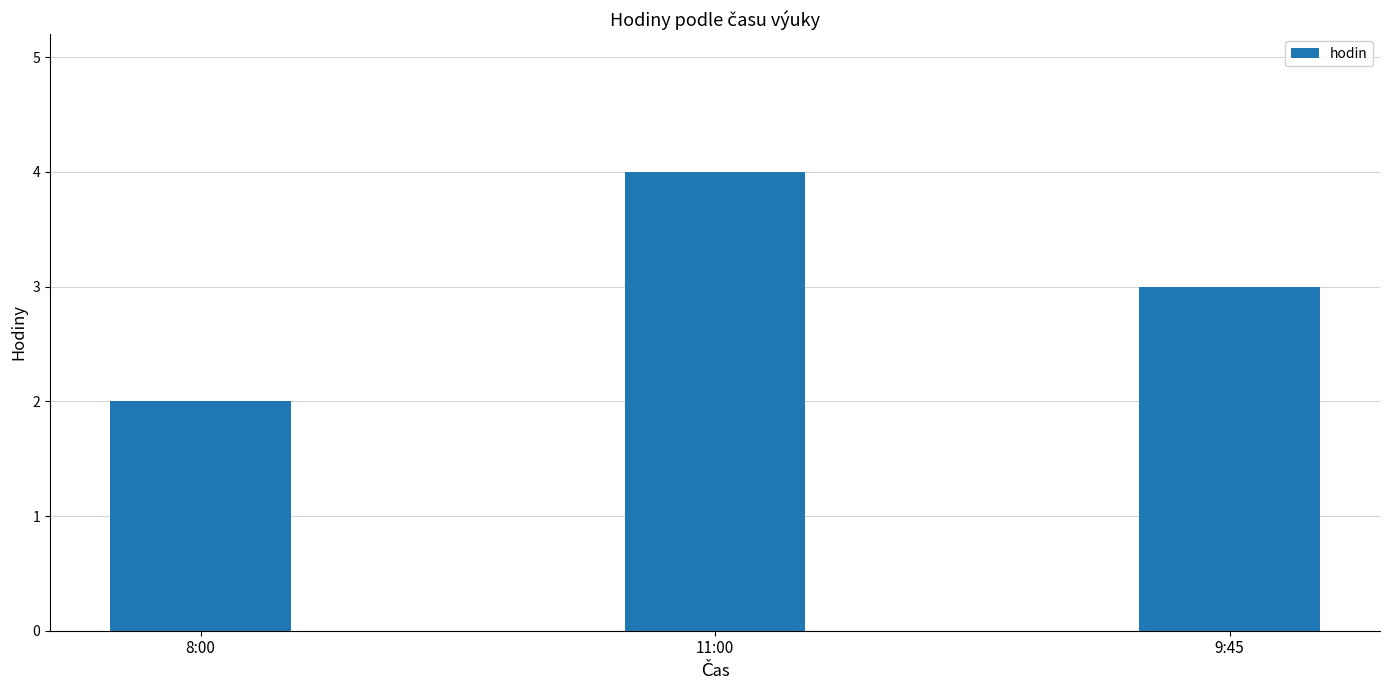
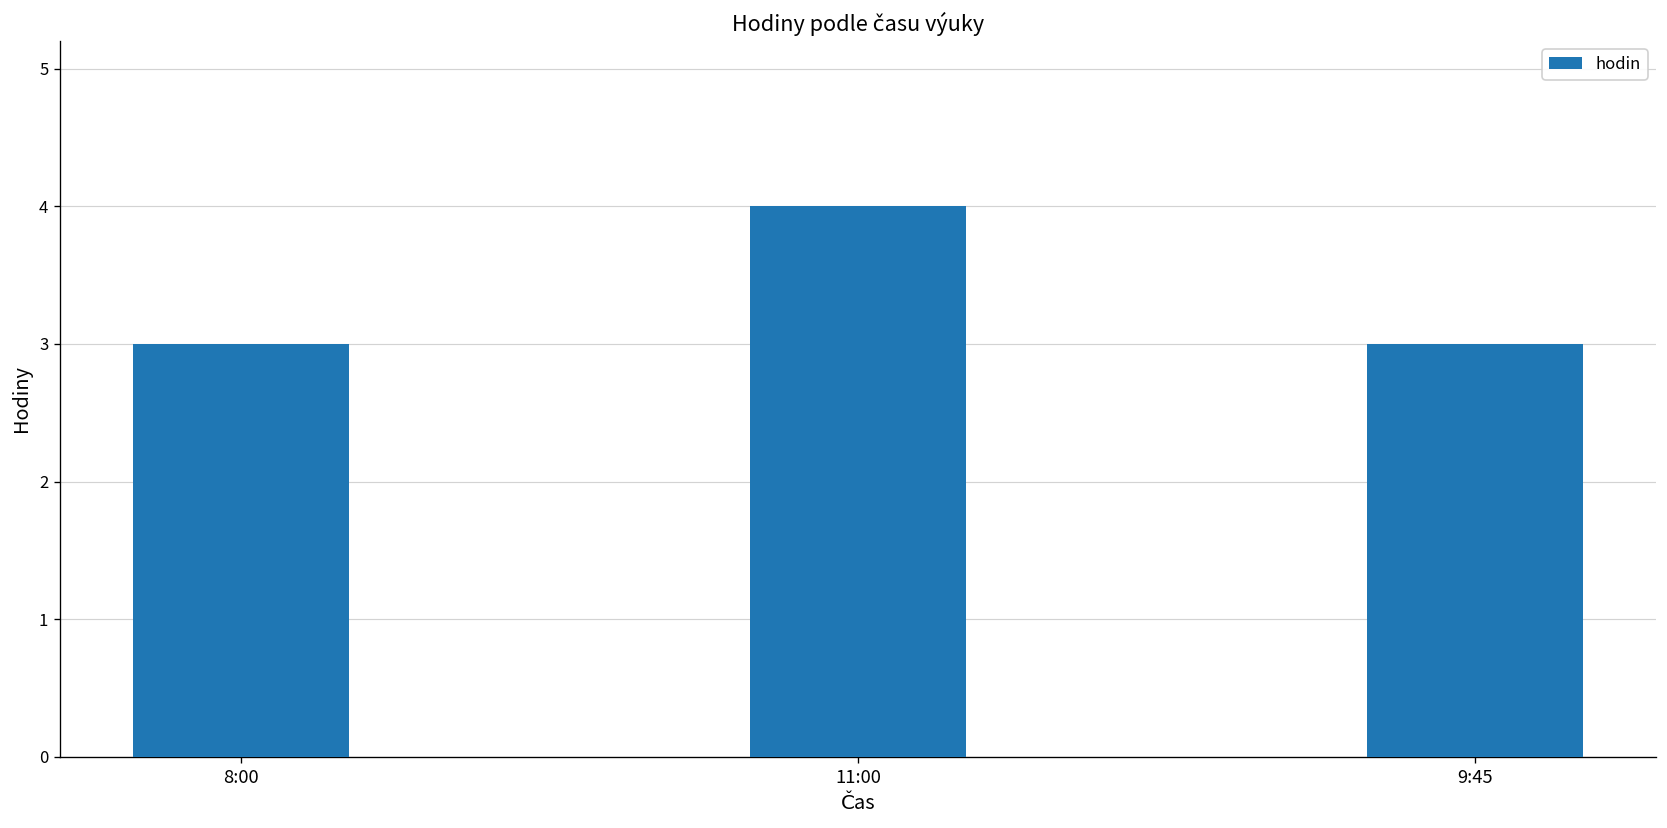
  {
-   "8:00": 2,
+   "8:00": 3,
    "11:00": 4,
    "9:45": 3
  }
